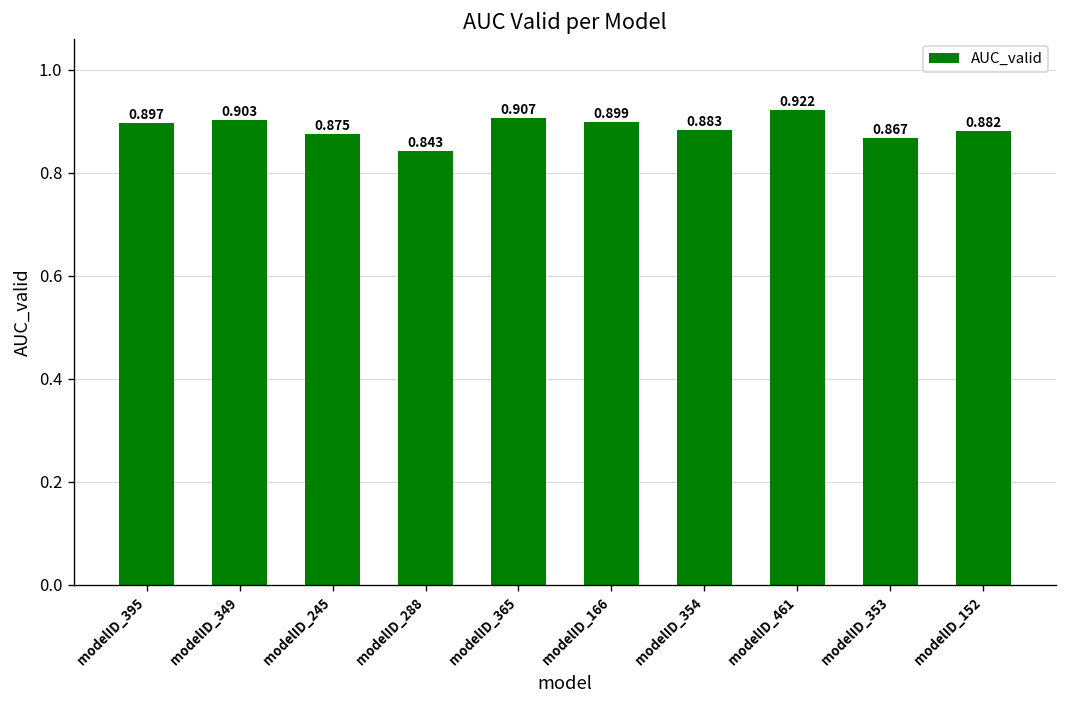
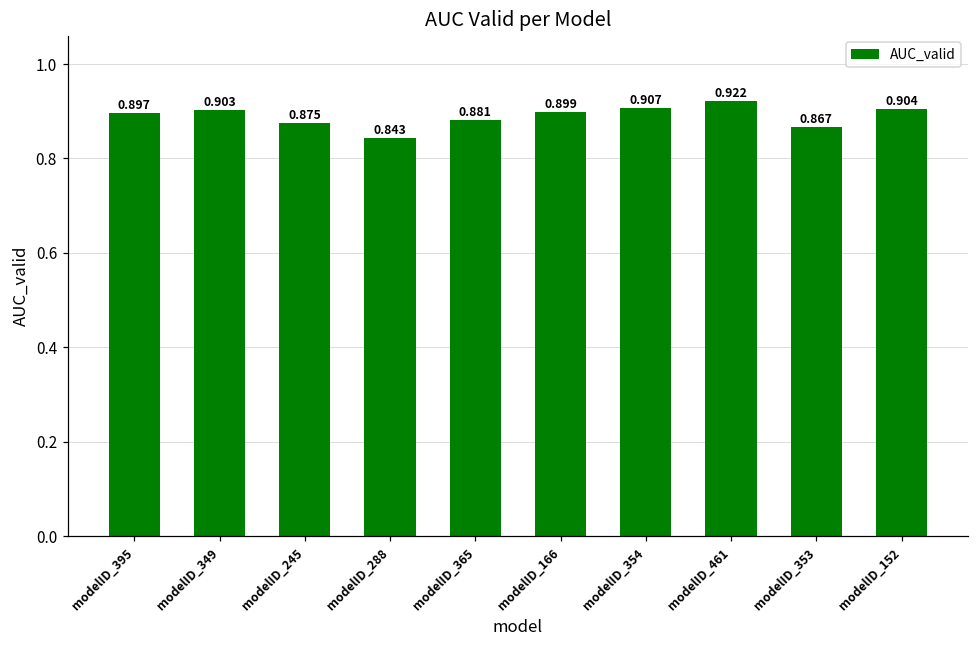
  {
    "modelID_395": 0.897,
    "modelID_349": 0.903,
    "modelID_245": 0.875,
    "modelID_288": 0.843,
-   "modelID_365": 0.907,
+   "modelID_365": 0.881,
    "modelID_166": 0.899,
-   "modelID_354": 0.883,
+   "modelID_354": 0.907,
    "modelID_461": 0.922,
    "modelID_353": 0.867,
-   "modelID_152": 0.882
+   "modelID_152": 0.904
  }
